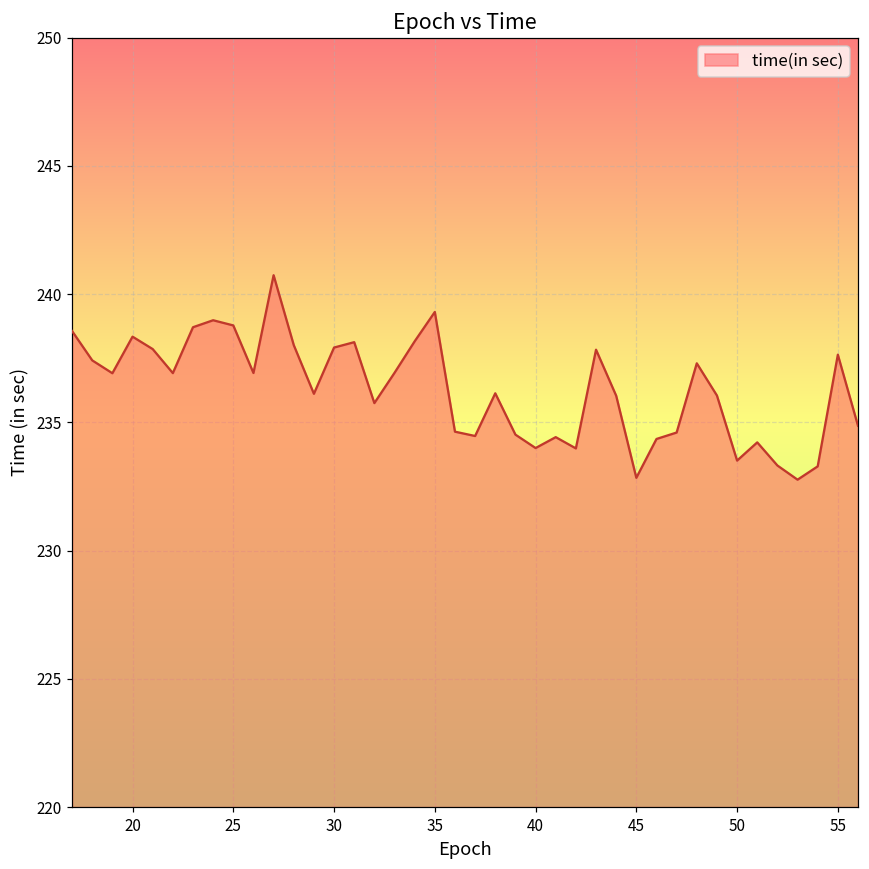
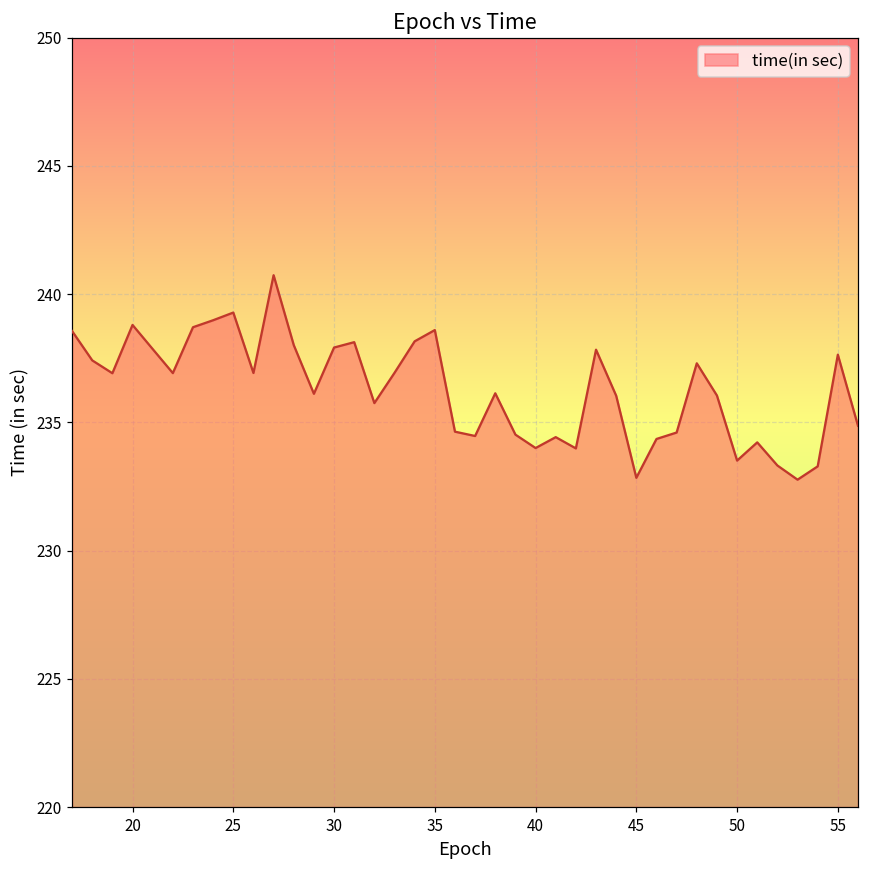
  {
-   "20": 238.3,
-   "25": 238.8,
+   "20": 238.8,
+   "25": 239.3,
    "30": 237.9,
-   "35": 239.3,
+   "35": 238.6,
    "40": 234.0,
    "45": 232.8,
    "50": 233.5,
    "55": 237.6
  }
